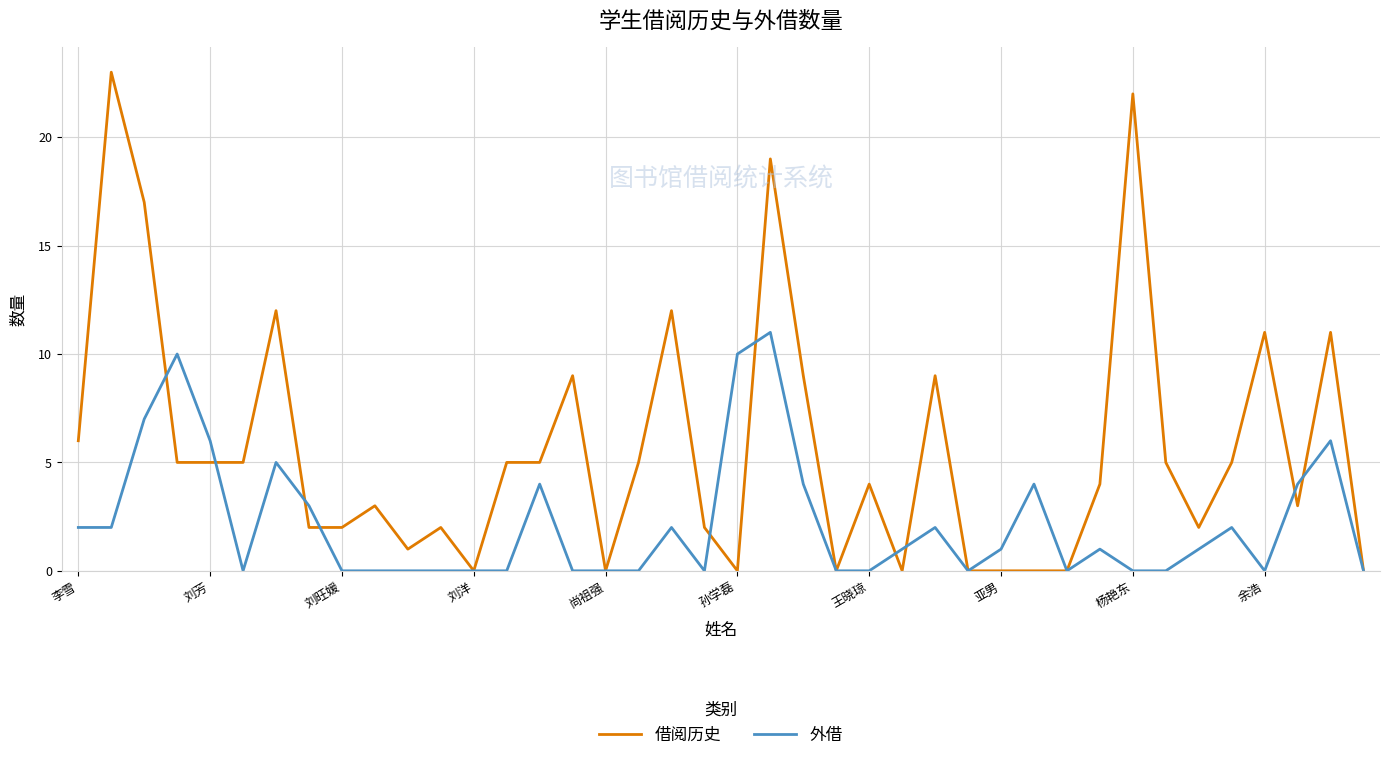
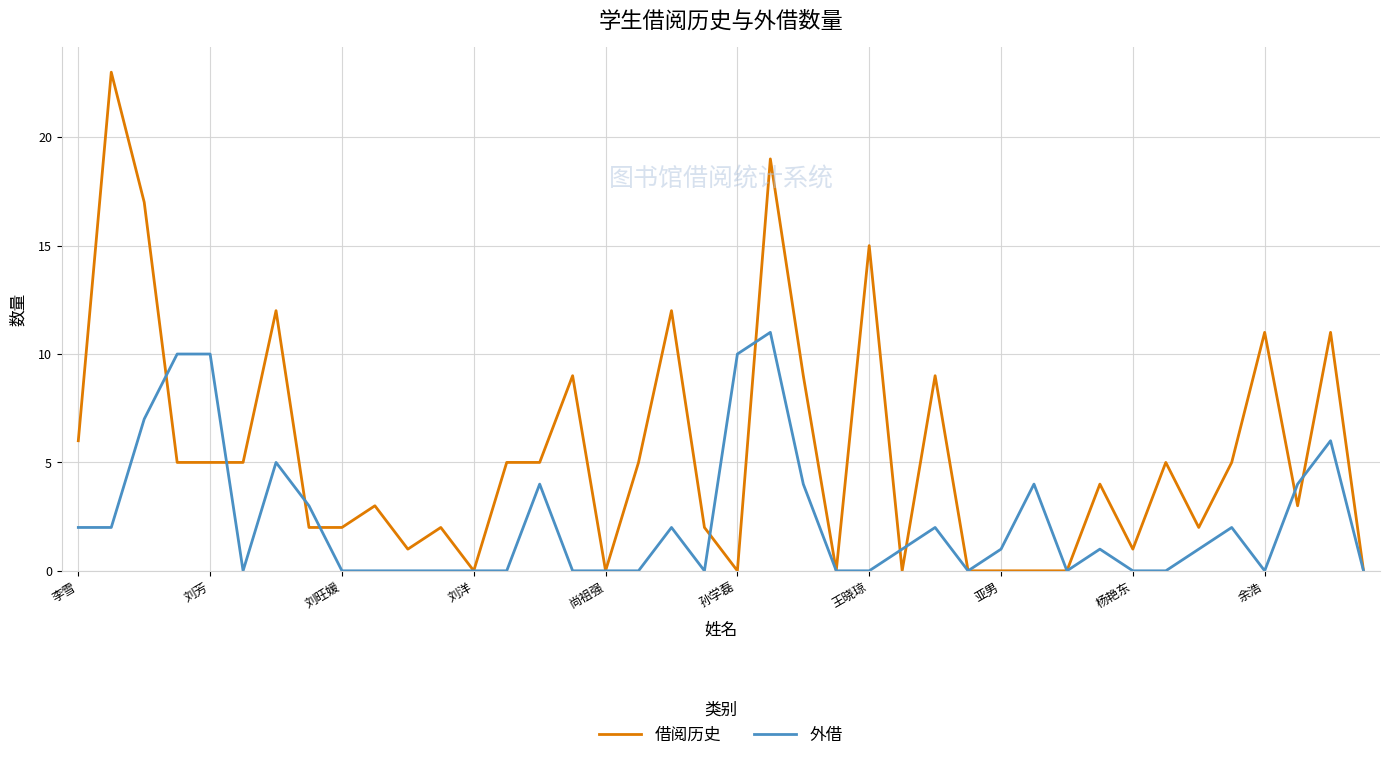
  {
    "借阅历史": {
      "李雪": 6,
      "刘芳": 5,
      "刘旺媛": 2,
      "孙学磊": 0,
-     "王晓琼": 4,
+     "王晓琼": 15,
      "亚男": 0,
-     "杨艳东": 22,
+     "杨艳东": 1,
      "余浩": 11
    },
    "外借": {
      "李雪": 2,
-     "刘芳": 6,
+     "刘芳": 10,
      "刘旺媛": 0,
      "孙学磊": 10,
      "王晓琼": 0,
      "亚男": 1,
      "杨艳东": 0,
      "余浩": 0
    }
  }
